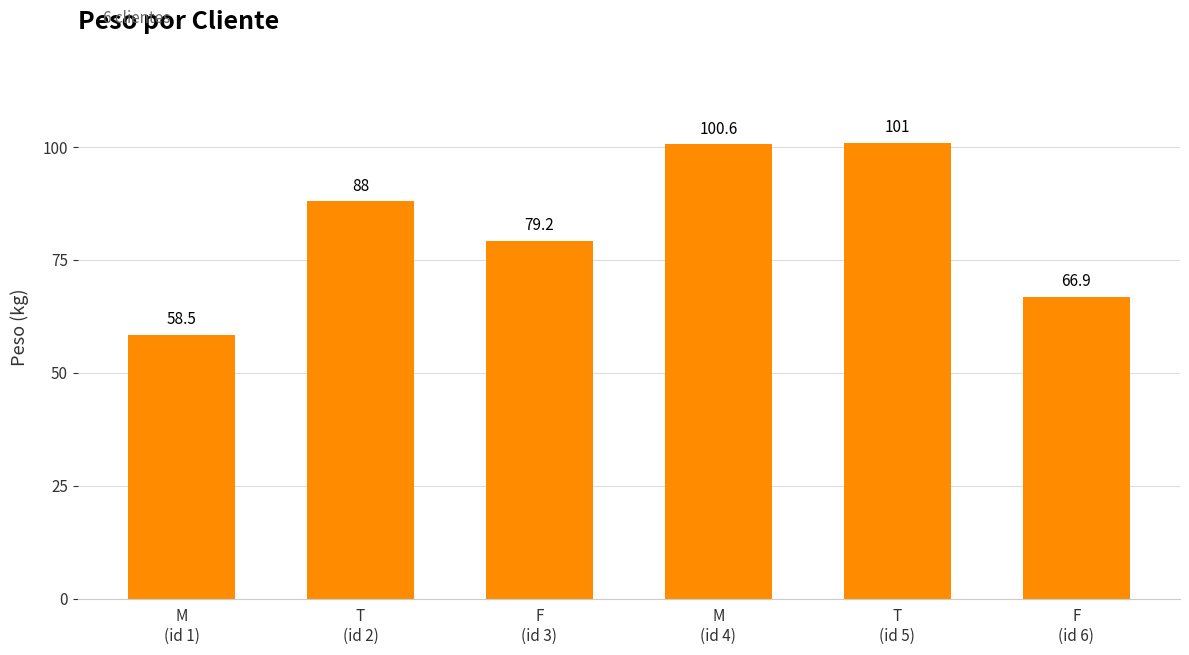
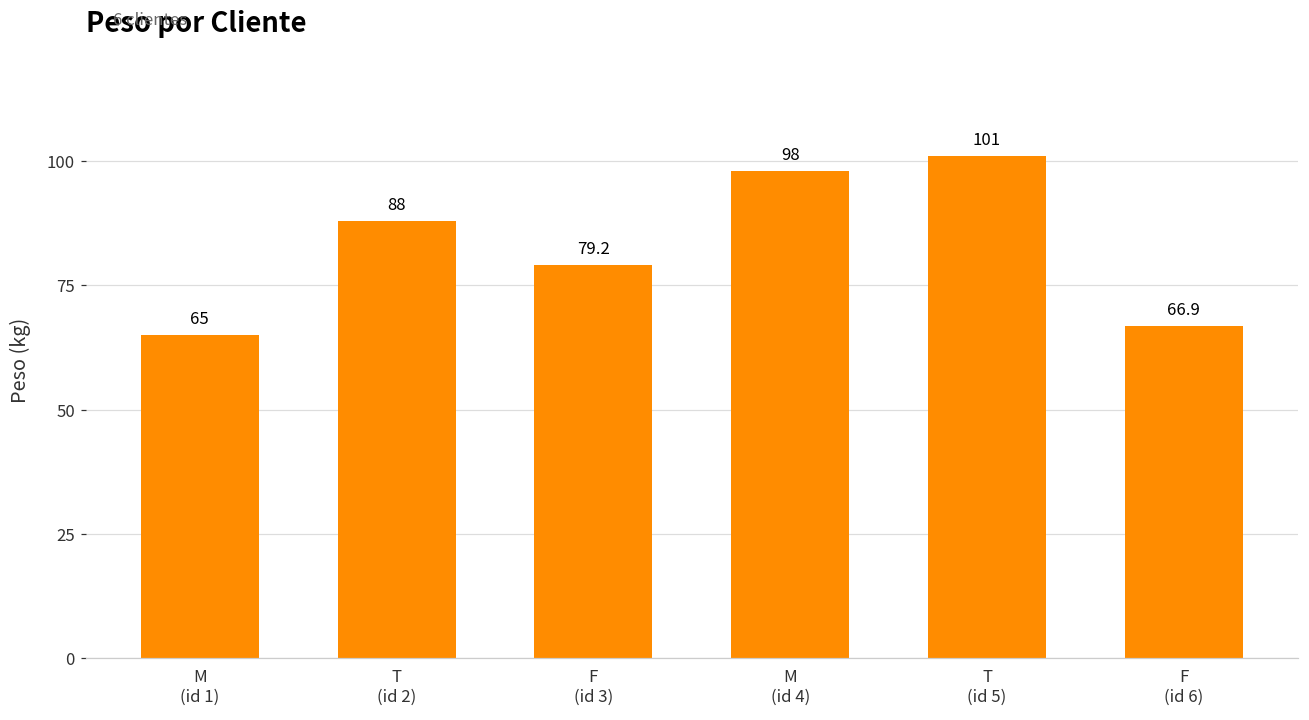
  {
-   "M (id 1)": 58.5,
+   "M (id 1)": 65,
    "T (id 2)": 88,
    "F (id 3)": 79.2,
-   "M (id 4)": 100.6,
+   "M (id 4)": 98,
    "T (id 5)": 101,
    "F (id 6)": 66.9
  }
